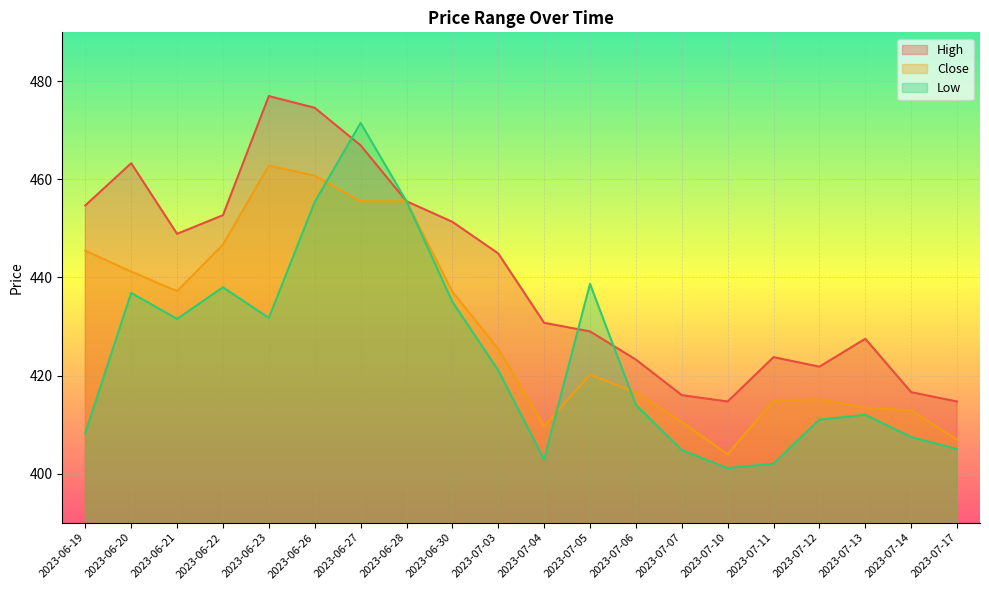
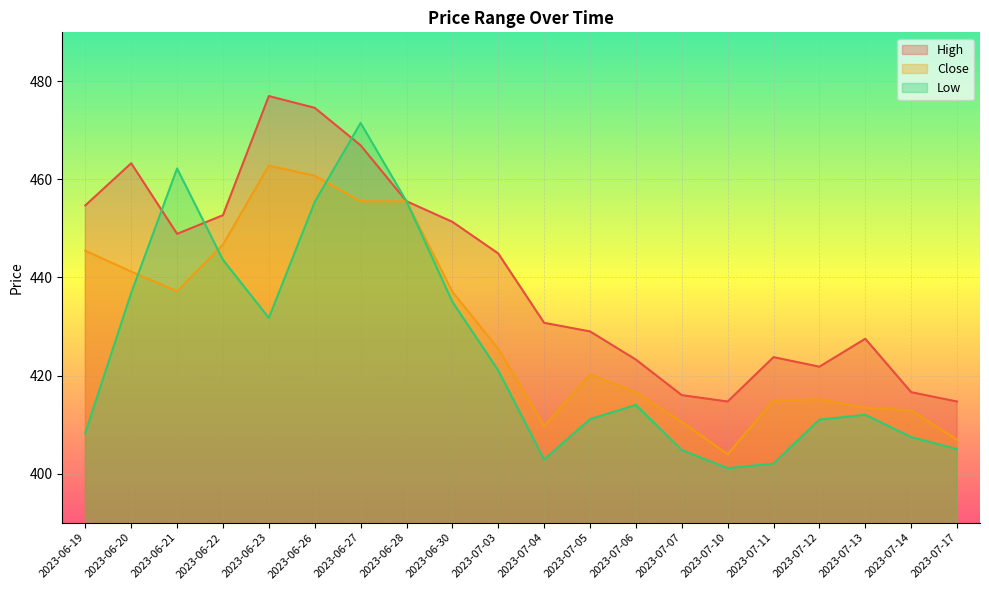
  {
    "Low": {
      "2023-06-19": 408,
      "2023-06-20": 437,
-     "2023-06-21": 432,
-     "2023-06-22": 438,
+     "2023-06-21": 462,
+     "2023-06-22": 444,
      "2023-06-23": 432,
      "2023-06-26": 455,
      "2023-06-27": 472,
      "2023-06-30": 435,
      "2023-07-03": 421,
      "2023-07-04": 403,
-     "2023-07-05": 439,
+     "2023-07-05": 411,
      "2023-07-06": 414,
      "2023-07-07": 405,
      "2023-07-10": 401,
      "2023-07-11": 402,
      "2023-07-12": 411,
      "2023-07-13": 412,
      "2023-07-14": 407,
      "2023-07-17": 405
    }
  }
